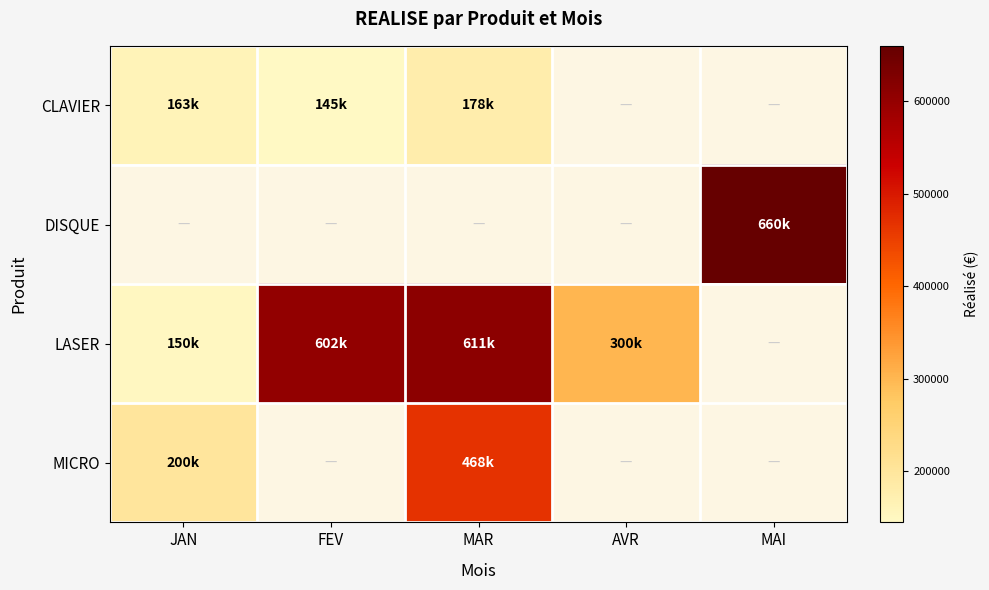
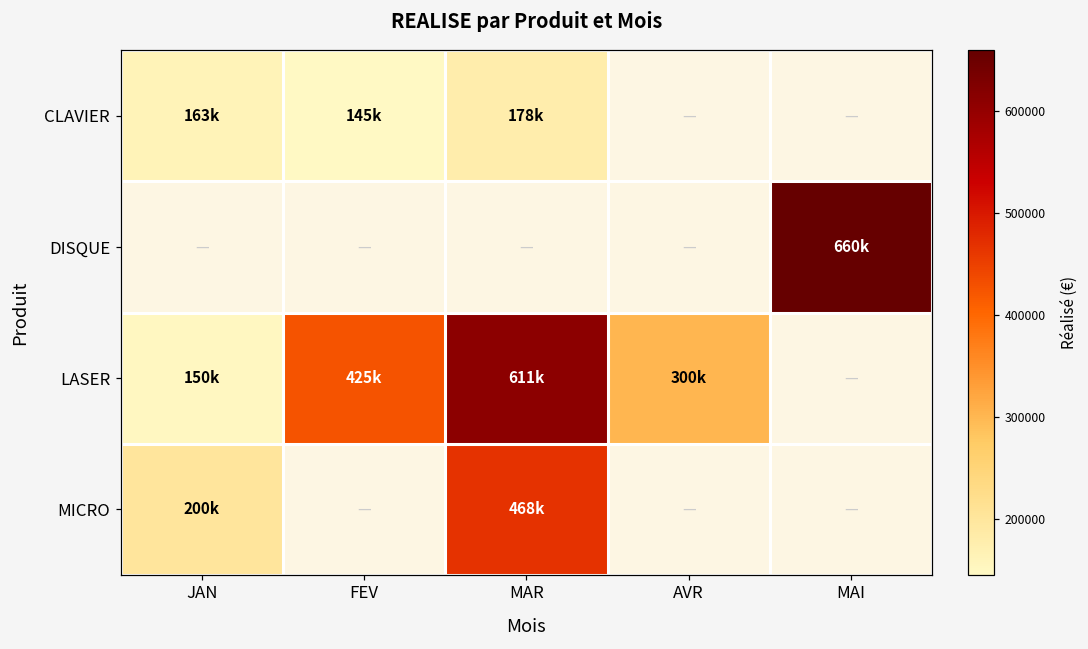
  {
    "CLAVIER": {
      "JAN": "163k",
      "FEV": "145k",
      "MAR": "178k"
    },
    "DISQUE": {
      "MAI": "660k"
    },
    "LASER": {
      "JAN": "150k",
-     "FEV": "602k",
+     "FEV": "425k",
      "MAR": "611k",
      "AVR": "300k"
    },
    "MICRO": {
      "JAN": "200k",
      "MAR": "468k"
    }
  }
